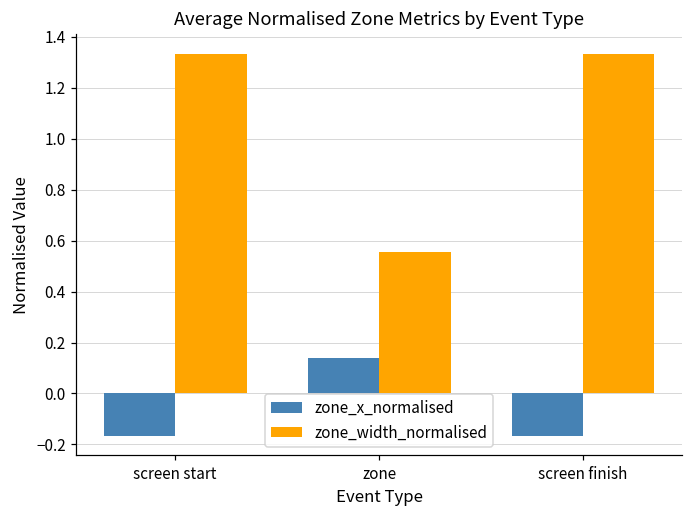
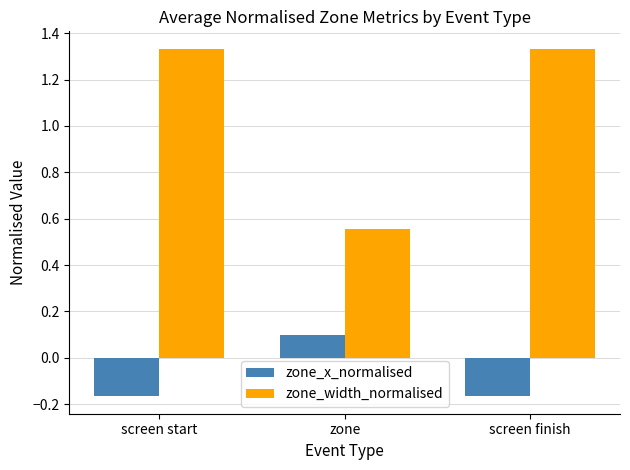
  {
    "zone_x_normalised": {
      "screen start": -0.17,
-     "zone": 0.14,
+     "zone": 0.10,
      "screen finish": -0.17
    },
    "zone_width_normalised": {
      "screen start": 1.33,
      "zone": 0.56,
      "screen finish": 1.33
    }
  }
